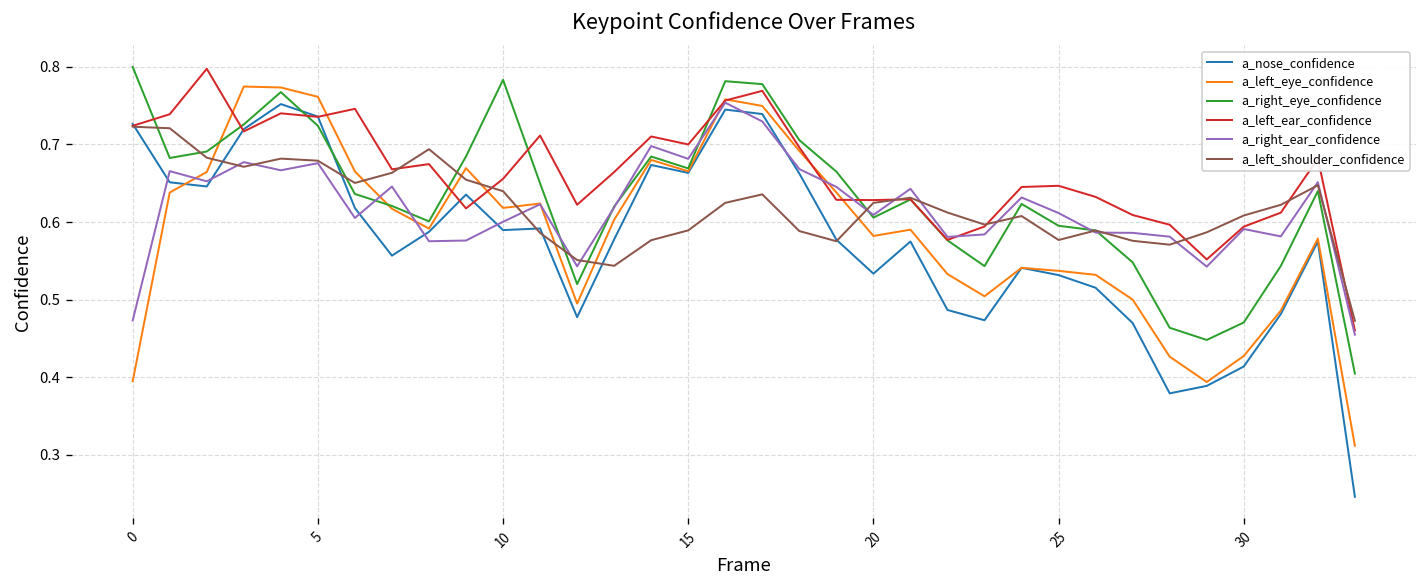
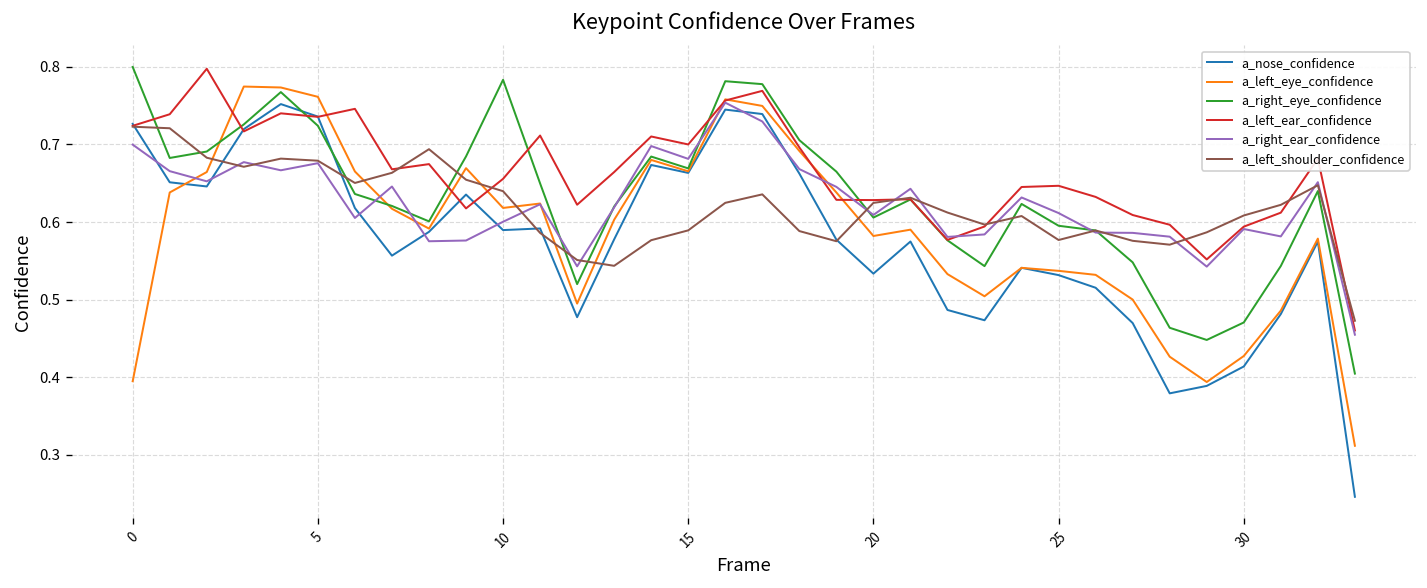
  {
    "a_nose_confidence": {
      "10": 0.59,
      "20": 0.53,
      "25": 0.53,
      "30": 0.41
    },
    "a_left_eye_confidence": {
      "0": 0.39,
      "5": 0.76,
      "10": 0.62,
      "20": 0.58,
      "25": 0.54,
      "30": 0.43
    },
    "a_right_eye_confidence": {
      "0": 0.80,
      "5": 0.72,
      "10": 0.78,
      "25": 0.60,
      "30": 0.47
    },
    "a_left_ear_confidence": {
      "10": 0.66,
      "15": 0.70,
      "25": 0.65
    },
    "a_right_ear_confidence": {
-     "0": 0.47,
+     "0": 0.70,
      "10": 0.60,
      "15": 0.68,
      "25": 0.61
    },
    "a_left_shoulder_confidence": {
      "10": 0.64,
      "15": 0.59,
      "25": 0.58,
      "30": 0.61
    }
  }
